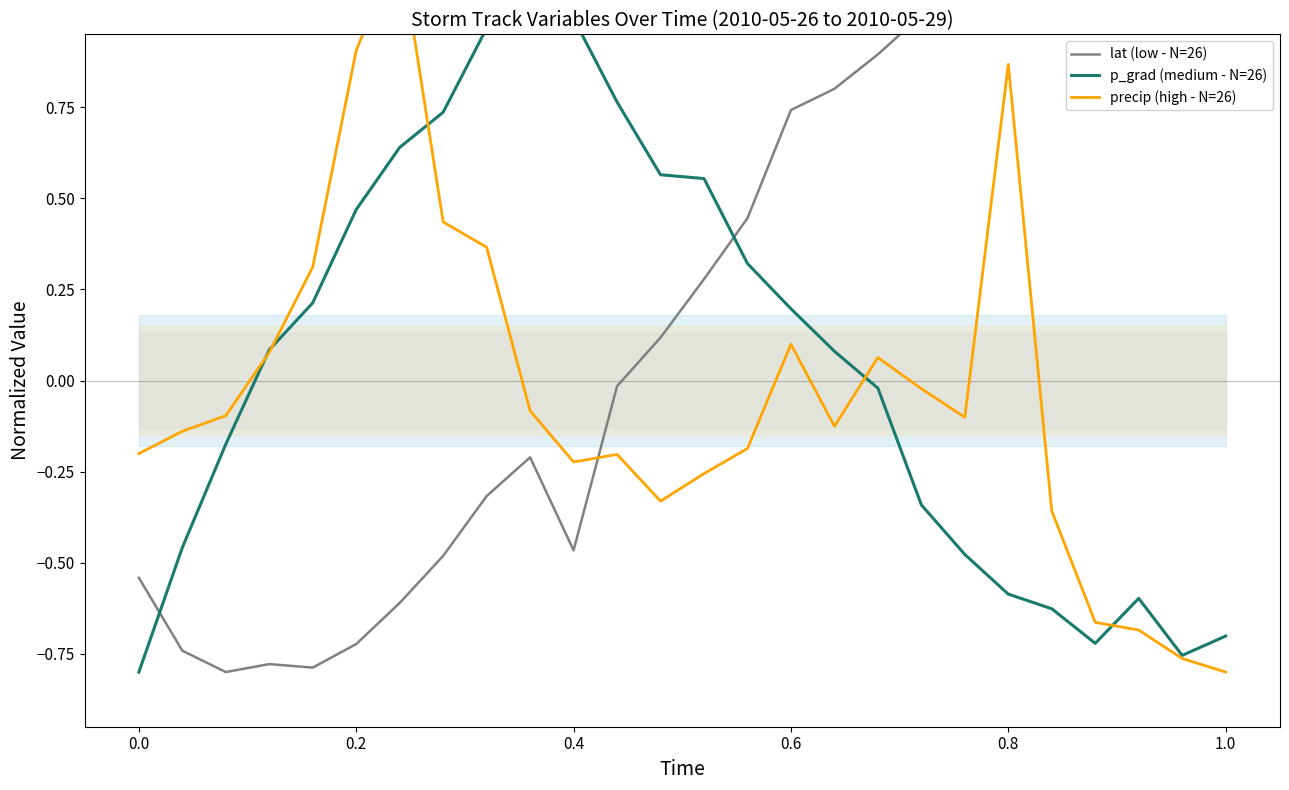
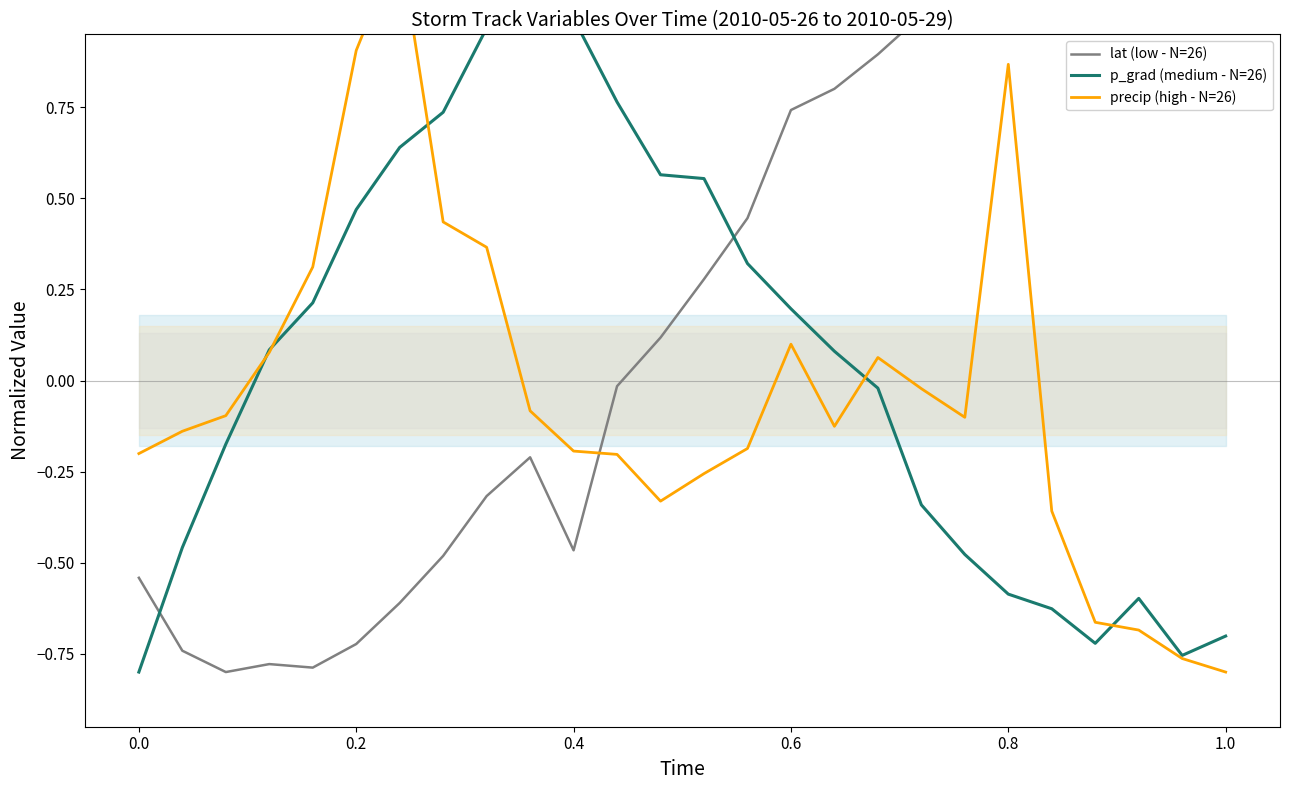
  {
    "lat (low - N=26)": {
      "0.0": -0.54,
      "0.2": -0.72,
      "0.4": -0.47,
      "0.6": 0.74
    },
    "p_grad (medium - N=26)": {
      "0.0": -0.80,
      "0.2": 0.47,
      "0.6": 0.20,
      "0.8": -0.59,
      "1.0": -0.70
    },
    "precip (high - N=26)": {
      "0.0": -0.20,
      "0.2": 0.91,
-     "0.4": -0.22,
+     "0.4": -0.19,
      "0.6": 0.10,
      "0.8": 0.87,
      "1.0": -0.80
    }
  }
